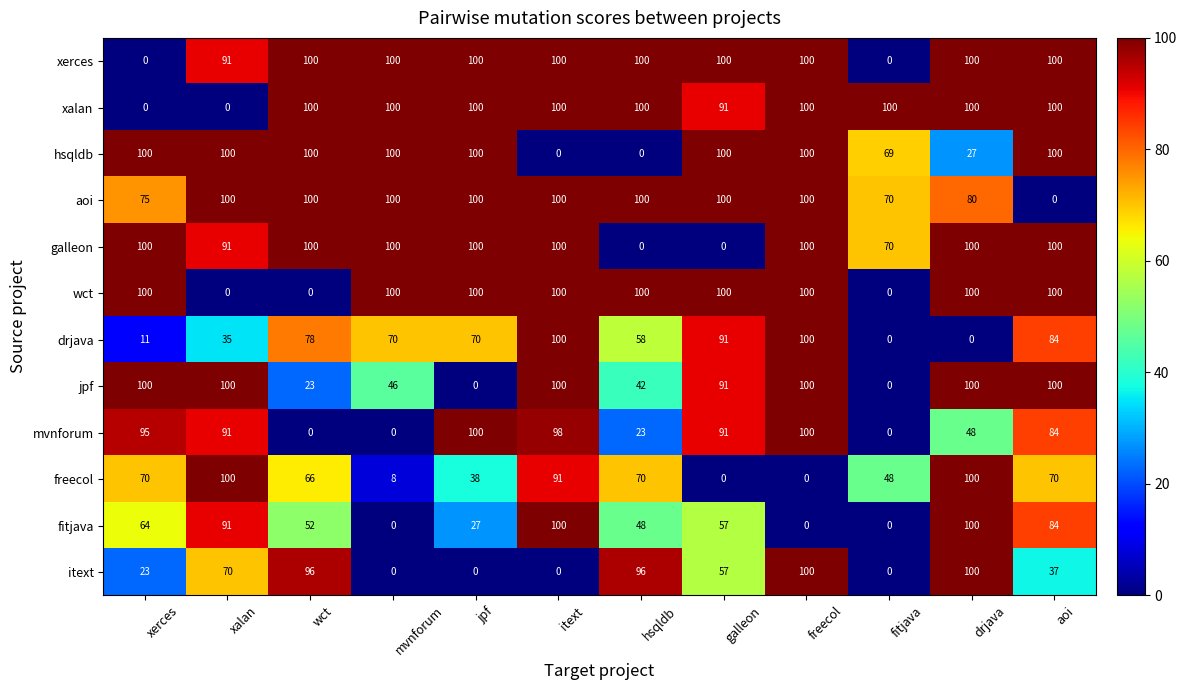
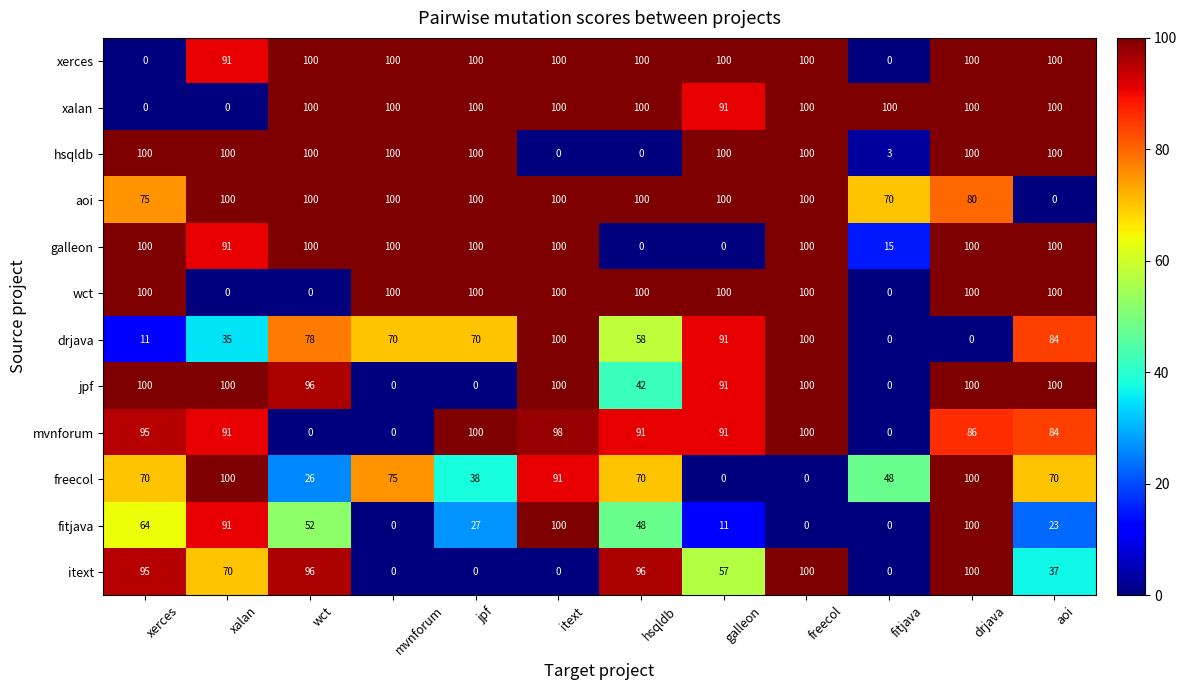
  {
    "xerces": {
      "xerces": 0,
      "xalan": 91,
      "wct": 100,
      "mvnforum": 100,
      "jpf": 100,
      "itext": 100,
      "hsqldb": 100,
      "galleon": 100,
      "freecol": 100,
      "fitjava": 0,
      "drjava": 100,
      "aoi": 100
    },
    "xalan": {
      "xerces": 0,
      "xalan": 0,
      "wct": 100,
      "mvnforum": 100,
      "jpf": 100,
      "itext": 100,
      "hsqldb": 100,
      "galleon": 91,
      "freecol": 100,
      "fitjava": 100,
      "drjava": 100,
      "aoi": 100
    },
    "hsqldb": {
      "xerces": 100,
      "xalan": 100,
      "wct": 100,
      "mvnforum": 100,
      "jpf": 100,
      "itext": 0,
      "hsqldb": 0,
      "galleon": 100,
      "freecol": 100,
-     "fitjava": 69,
-     "drjava": 27,
+     "fitjava": 3,
+     "drjava": 100,
      "aoi": 100
    },
    "aoi": {
      "xerces": 75,
      "xalan": 100,
      "wct": 100,
      "mvnforum": 100,
      "jpf": 100,
      "itext": 100,
      "hsqldb": 100,
      "galleon": 100,
      "freecol": 100,
      "fitjava": 70,
      "drjava": 80,
      "aoi": 0
    },
    "galleon": {
      "xerces": 100,
      "xalan": 91,
      "wct": 100,
      "mvnforum": 100,
      "jpf": 100,
      "itext": 100,
      "hsqldb": 0,
      "galleon": 0,
      "freecol": 100,
-     "fitjava": 70,
+     "fitjava": 15,
      "drjava": 100,
      "aoi": 100
    },
    "wct": {
      "xerces": 100,
      "xalan": 0,
      "wct": 0,
      "mvnforum": 100,
      "jpf": 100,
      "itext": 100,
      "hsqldb": 100,
      "galleon": 100,
      "freecol": 100,
      "fitjava": 0,
      "drjava": 100,
      "aoi": 100
    },
    "drjava": {
      "xerces": 11,
      "xalan": 35,
      "wct": 78,
      "mvnforum": 70,
      "jpf": 70,
      "itext": 100,
      "hsqldb": 58,
      "galleon": 91,
      "freecol": 100,
      "fitjava": 0,
      "drjava": 0,
      "aoi": 84
    },
    "jpf": {
      "xerces": 100,
      "xalan": 100,
-     "wct": 23,
-     "mvnforum": 46,
+     "wct": 96,
+     "mvnforum": 0,
      "jpf": 0,
      "itext": 100,
      "hsqldb": 42,
      "galleon": 91,
      "freecol": 100,
      "fitjava": 0,
      "drjava": 100,
      "aoi": 100
    },
    "mvnforum": {
      "xerces": 95,
      "xalan": 91,
      "wct": 0,
      "mvnforum": 0,
      "jpf": 100,
      "itext": 98,
-     "hsqldb": 23,
+     "hsqldb": 91,
      "galleon": 91,
      "freecol": 100,
      "fitjava": 0,
-     "drjava": 48,
+     "drjava": 86,
      "aoi": 84
    },
    "freecol": {
      "xerces": 70,
      "xalan": 100,
-     "wct": 66,
-     "mvnforum": 8,
+     "wct": 26,
+     "mvnforum": 75,
      "jpf": 38,
      "itext": 91,
      "hsqldb": 70,
      "galleon": 0,
      "freecol": 0,
      "fitjava": 48,
      "drjava": 100,
      "aoi": 70
    },
    "fitjava": {
      "xerces": 64,
      "xalan": 91,
      "wct": 52,
      "mvnforum": 0,
      "jpf": 27,
      "itext": 100,
      "hsqldb": 48,
-     "galleon": 57,
+     "galleon": 11,
      "freecol": 0,
      "fitjava": 0,
      "drjava": 100,
-     "aoi": 84
+     "aoi": 23
    },
    "itext": {
-     "xerces": 23,
+     "xerces": 95,
      "xalan": 70,
      "wct": 96,
      "mvnforum": 0,
      "jpf": 0,
      "itext": 0,
      "hsqldb": 96,
      "galleon": 57,
      "freecol": 100,
      "fitjava": 0,
      "drjava": 100,
      "aoi": 37
    }
  }
